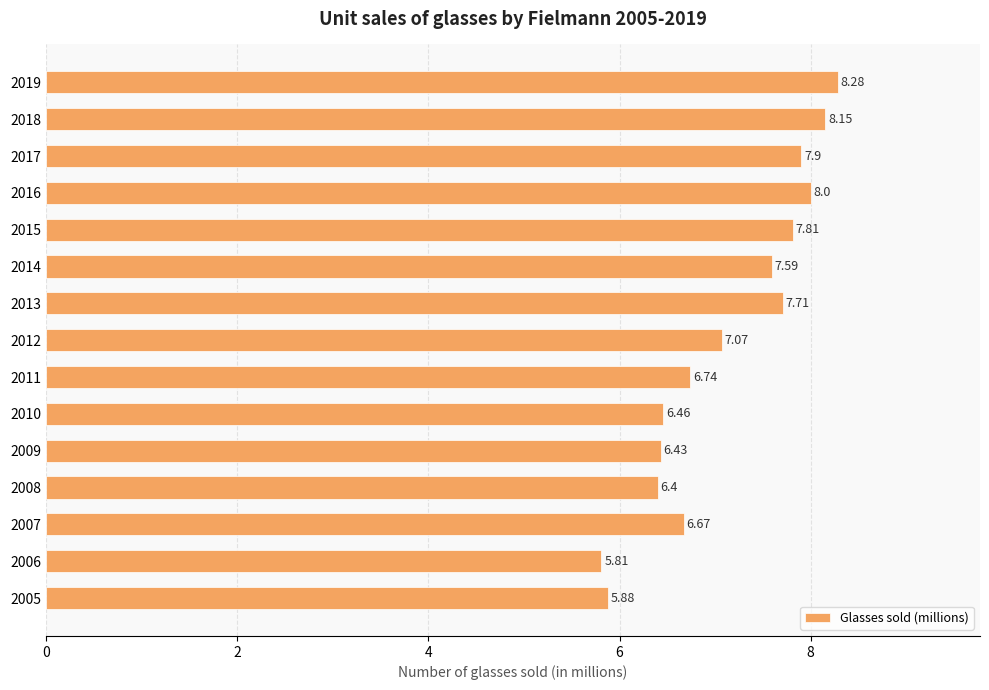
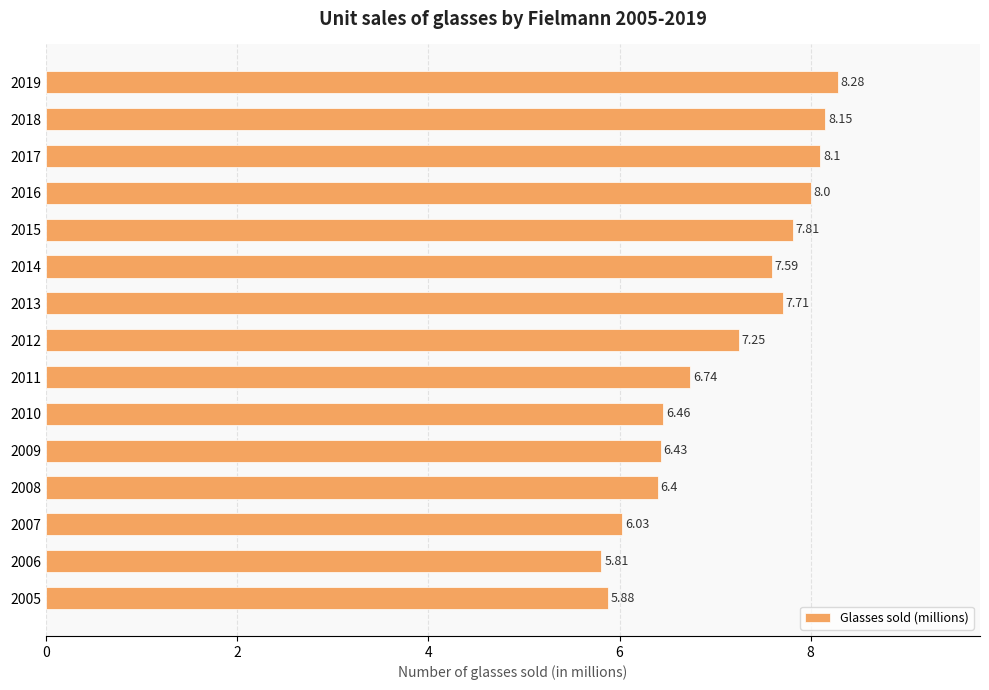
  {
    "2019": 8.28,
    "2018": 8.15,
-   "2017": 7.9,
+   "2017": 8.1,
    "2016": 8.0,
    "2015": 7.81,
    "2014": 7.59,
    "2013": 7.71,
-   "2012": 7.07,
+   "2012": 7.25,
    "2011": 6.74,
    "2010": 6.46,
    "2009": 6.43,
    "2008": 6.4,
-   "2007": 6.67,
+   "2007": 6.03,
    "2006": 5.81,
    "2005": 5.88
  }
